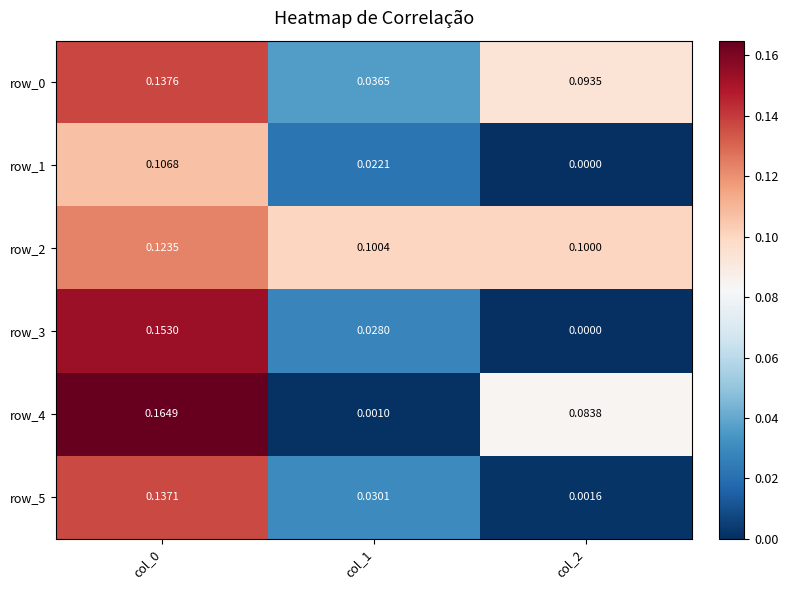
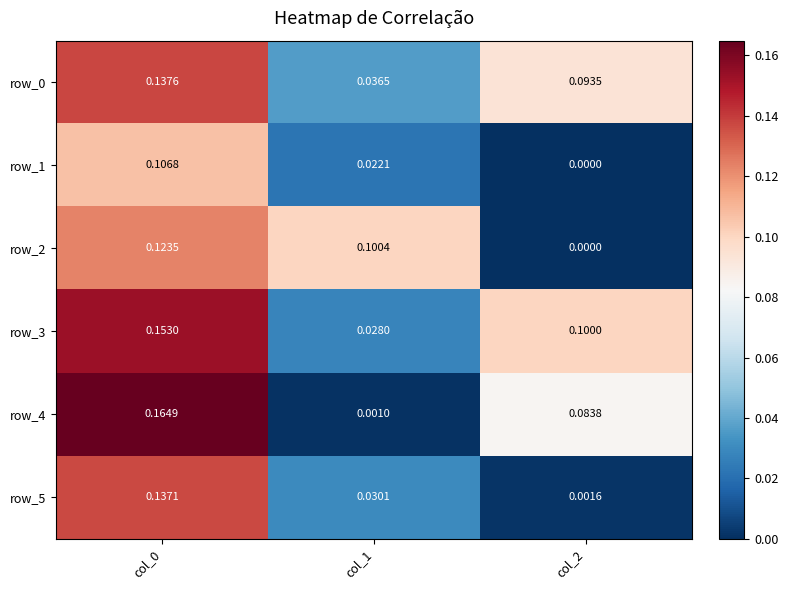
  {
    "row_0": {
      "col_0": 0.1376,
      "col_1": 0.0365,
      "col_2": 0.0935
    },
    "row_1": {
      "col_0": 0.1068,
      "col_1": 0.0221,
      "col_2": 0.0000
    },
    "row_2": {
      "col_0": 0.1235,
      "col_1": 0.1004,
-     "col_2": 0.1000
+     "col_2": 0.0000
    },
    "row_3": {
      "col_0": 0.1530,
      "col_1": 0.0280,
-     "col_2": 0.0000
+     "col_2": 0.1000
    },
    "row_4": {
      "col_0": 0.1649,
      "col_1": 0.0010,
      "col_2": 0.0838
    },
    "row_5": {
      "col_0": 0.1371,
      "col_1": 0.0301,
      "col_2": 0.0016
    }
  }
